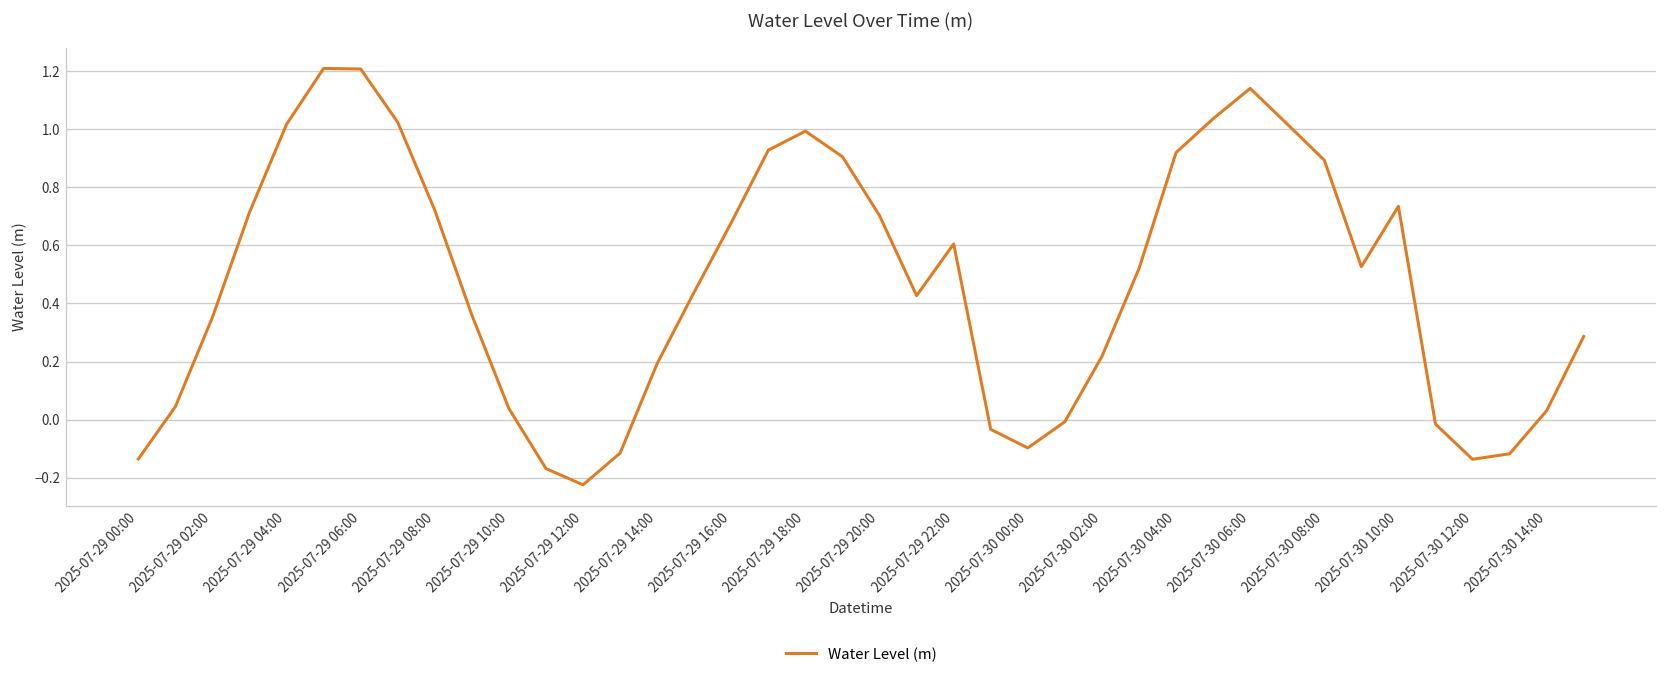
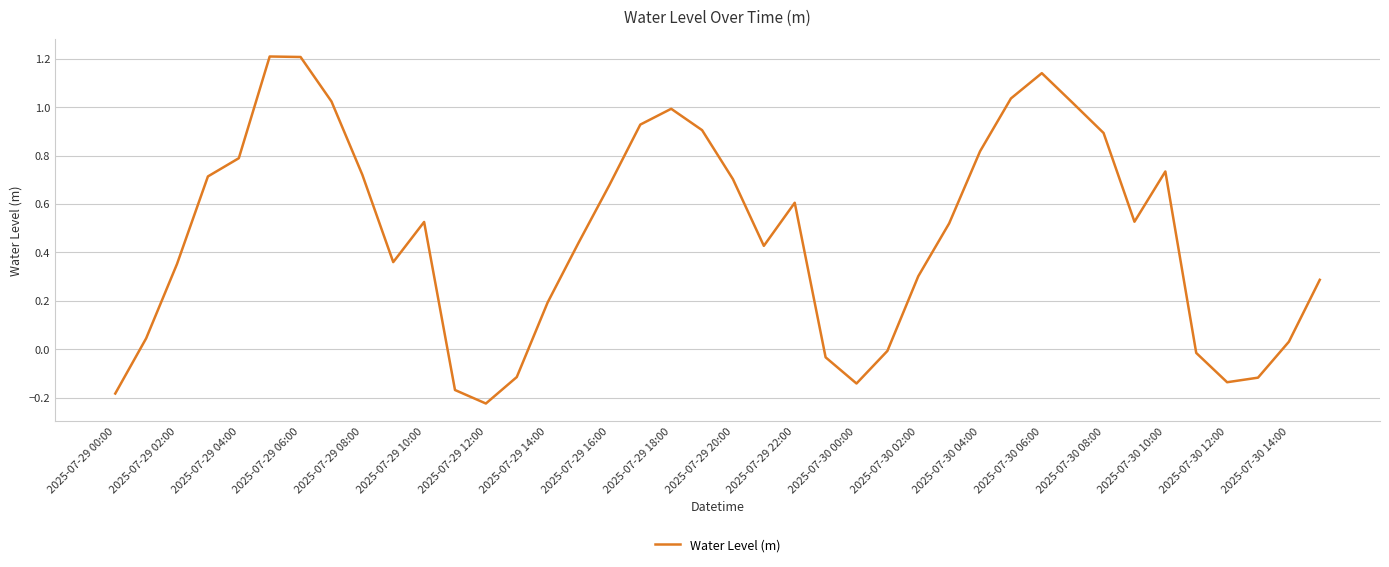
  {
-   "2025-07-29 00:00": -0.14,
+   "2025-07-29 00:00": -0.18,
    "2025-07-29 02:00": 0.35,
-   "2025-07-29 04:00": 1.02,
+   "2025-07-29 04:00": 0.79,
    "2025-07-29 06:00": 1.21,
    "2025-07-29 08:00": 0.72,
-   "2025-07-29 10:00": 0.04,
+   "2025-07-29 10:00": 0.53,
    "2025-07-29 12:00": -0.22,
    "2025-07-29 14:00": 0.19,
    "2025-07-29 16:00": 0.68,
    "2025-07-29 18:00": 0.99,
    "2025-07-29 20:00": 0.70,
    "2025-07-29 22:00": 0.61,
-   "2025-07-30 00:00": -0.10,
-   "2025-07-30 02:00": 0.22,
-   "2025-07-30 04:00": 0.92,
+   "2025-07-30 00:00": -0.14,
+   "2025-07-30 02:00": 0.30,
+   "2025-07-30 04:00": 0.82,
    "2025-07-30 06:00": 1.14,
    "2025-07-30 08:00": 0.89,
    "2025-07-30 10:00": 0.73,
    "2025-07-30 12:00": -0.14,
    "2025-07-30 14:00": 0.03
  }
